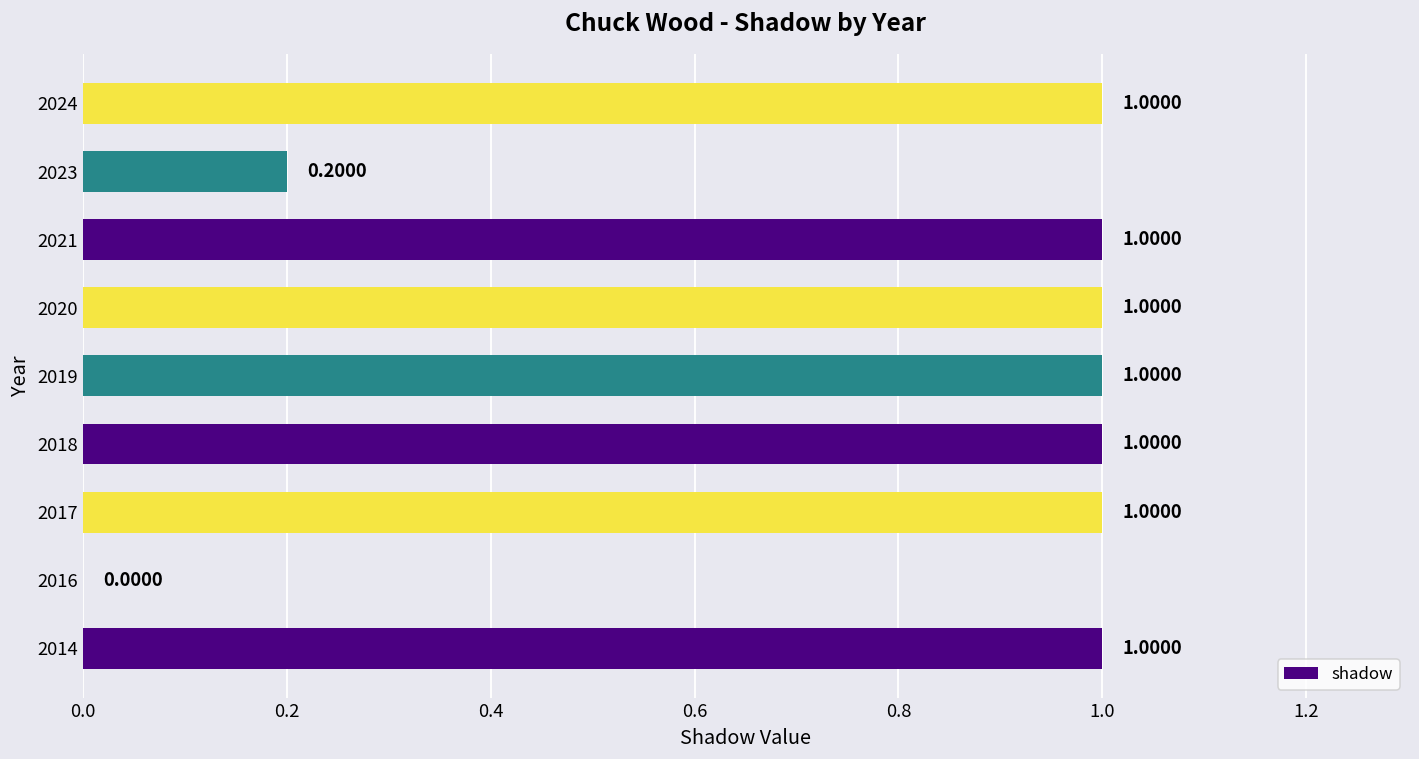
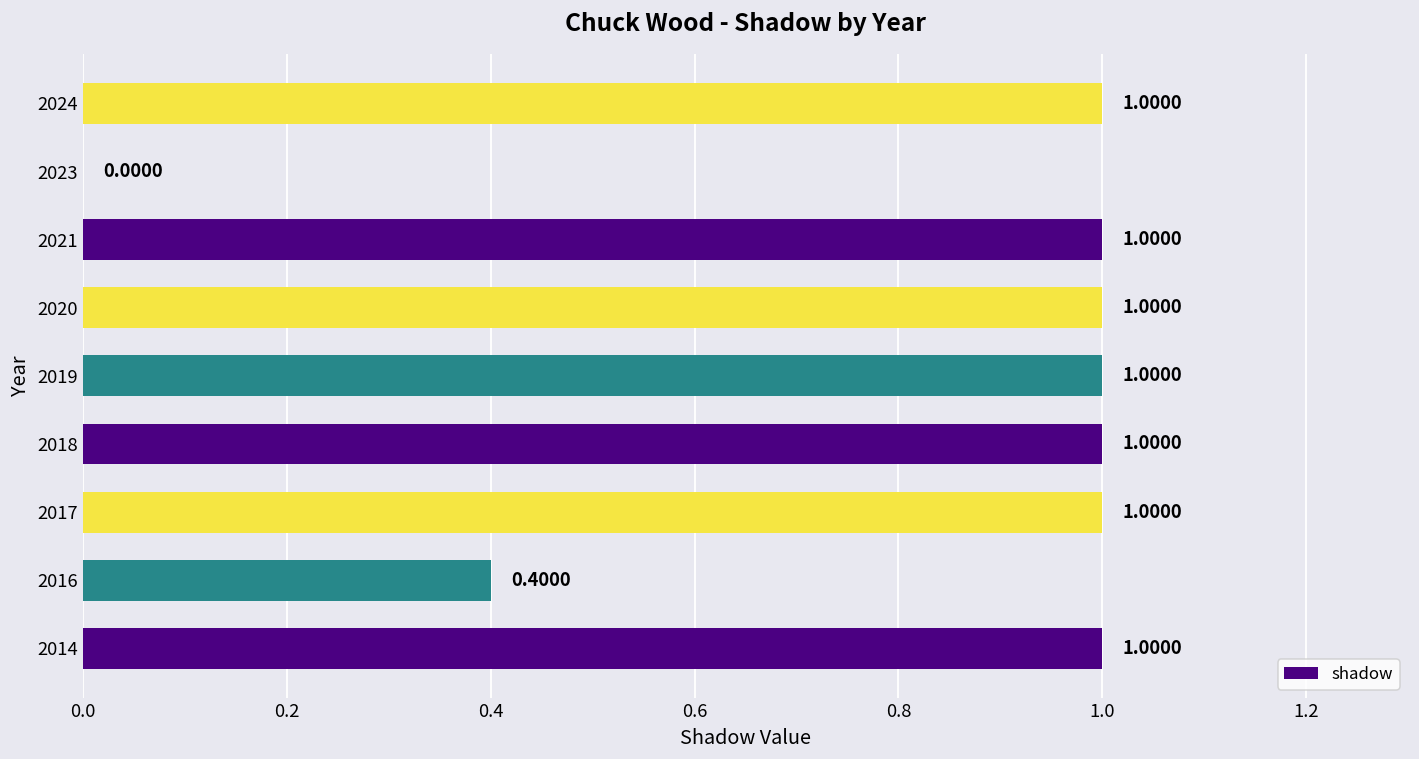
  {
    "2024": 1.0000,
-   "2023": 0.2000,
+   "2023": 0.0000,
    "2021": 1.0000,
    "2020": 1.0000,
    "2019": 1.0000,
    "2018": 1.0000,
    "2017": 1.0000,
-   "2016": 0.0000,
+   "2016": 0.4000,
    "2014": 1.0000
  }
